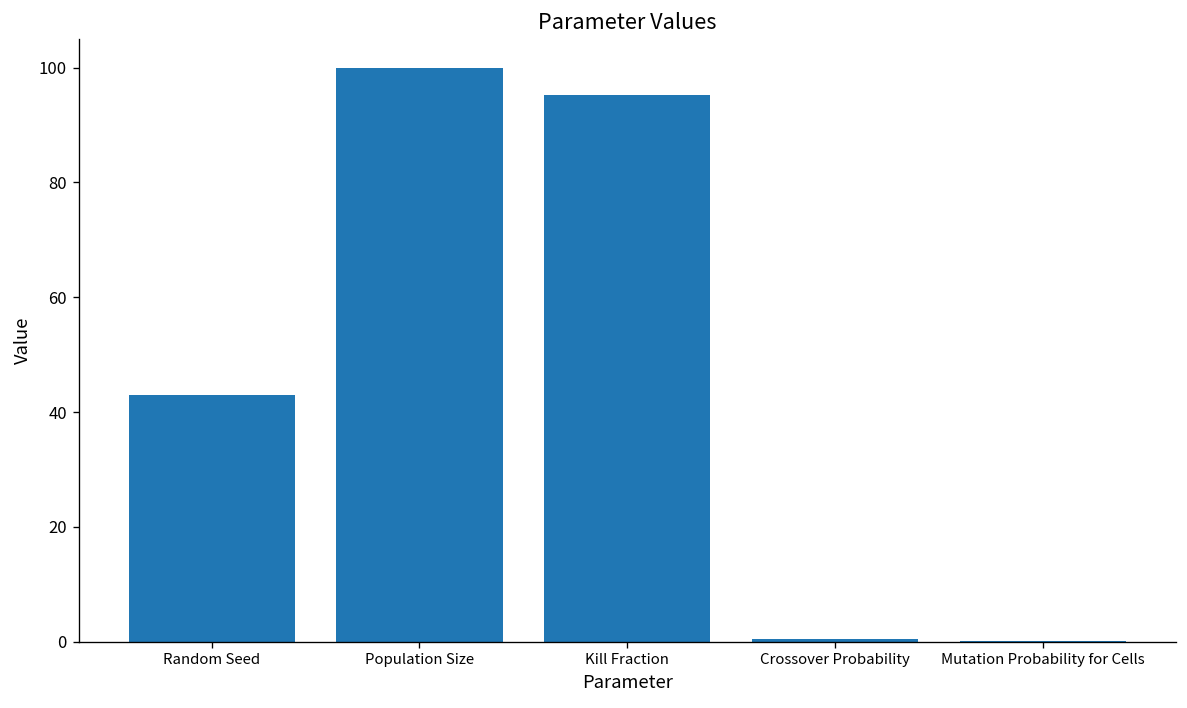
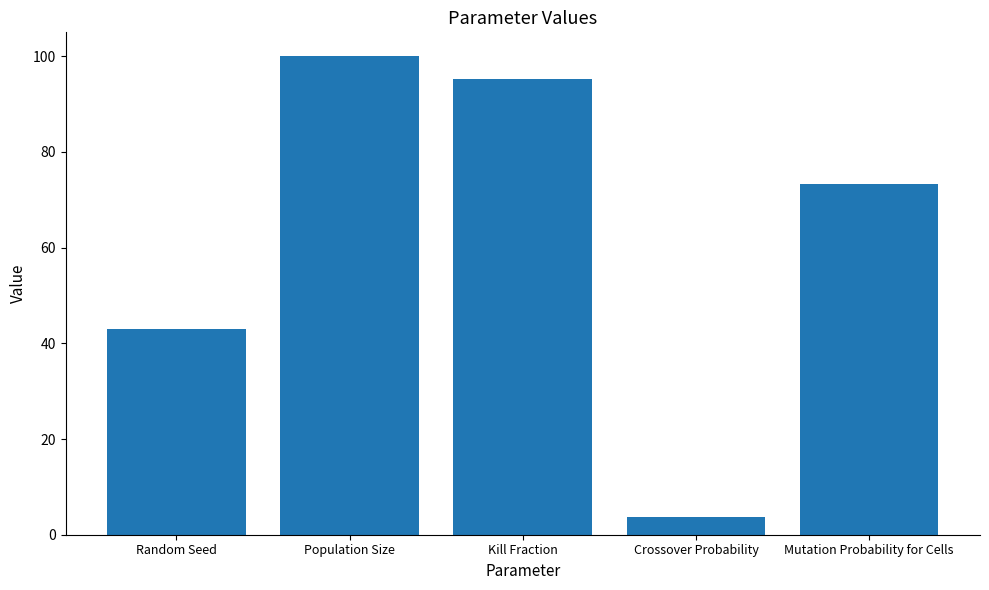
  {
    "Random Seed": 43,
    "Population Size": 100,
    "Kill Fraction": 95,
-   "Crossover Probability": 1,
-   "Mutation Probability for Cells": 0
+   "Crossover Probability": 4,
+   "Mutation Probability for Cells": 73
  }
